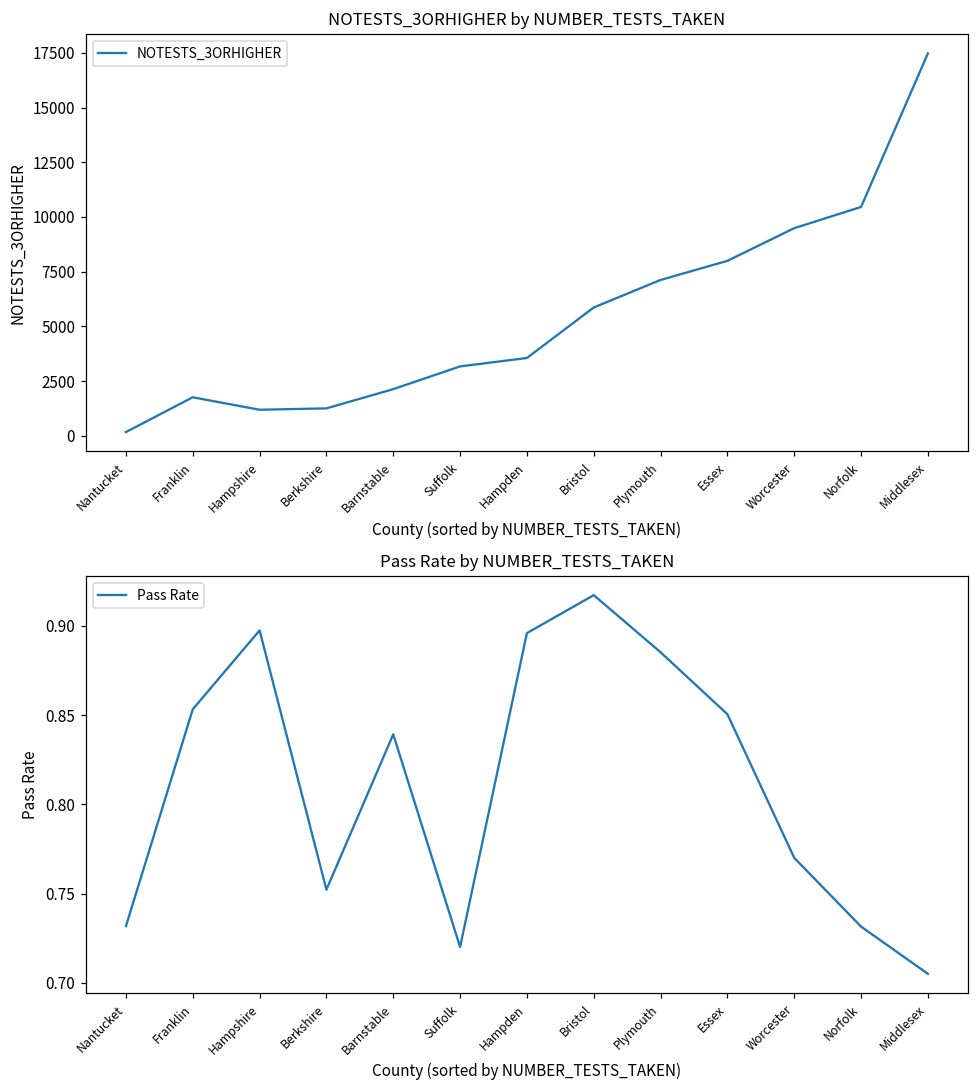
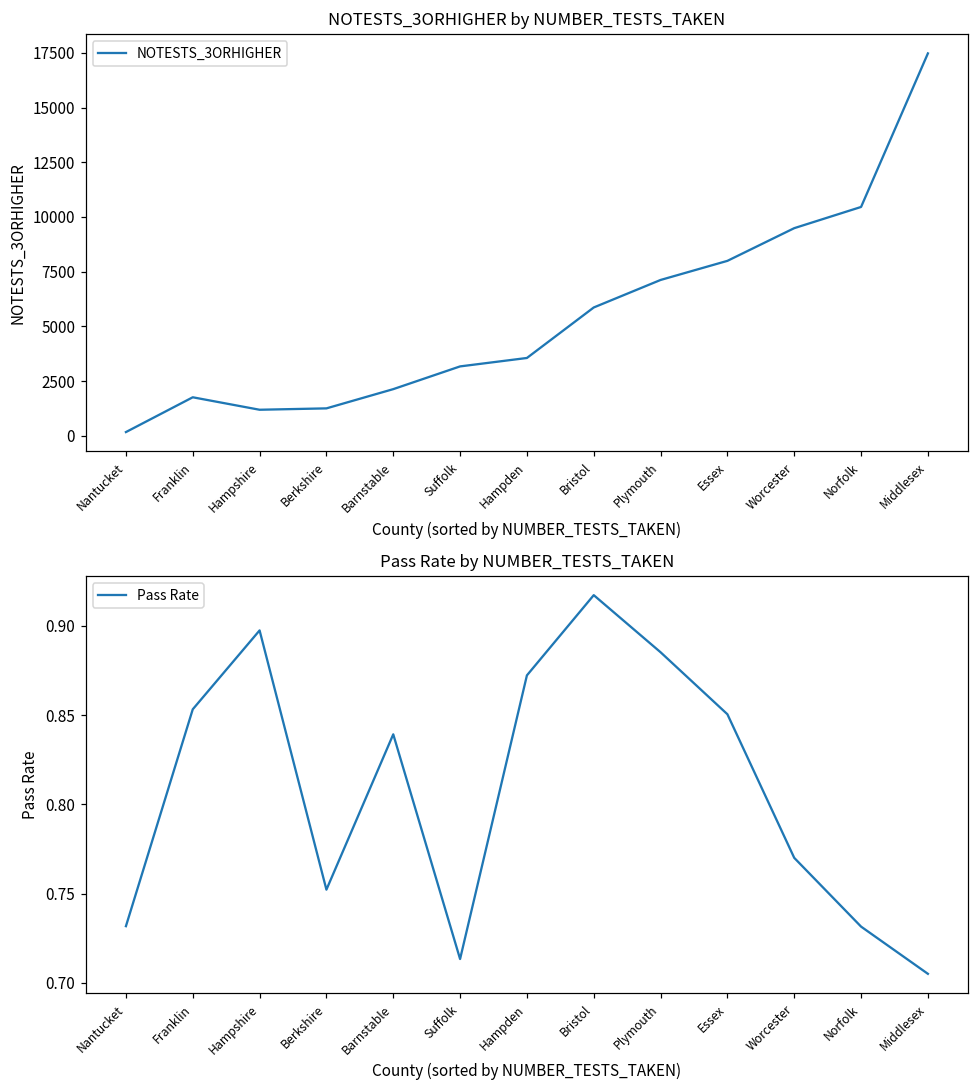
  {
    "NOTESTS_3ORHIGHER by NUMBER_TESTS_TAKEN": {
      "Nantucket": 200,
      "Franklin": 1800,
      "Hampshire": 1200,
      "Berkshire": 1300,
      "Barnstable": 2100,
      "Suffolk": 3200,
      "Hampden": 3600,
      "Bristol": 5900,
      "Plymouth": 7100,
      "Essex": 8000,
      "Worcester": 9500,
      "Norfolk": 10500,
      "Middlesex": 17500
    },
    "Pass Rate by NUMBER_TESTS_TAKEN": {
      "Nantucket": 0.732,
      "Franklin": 0.853,
      "Hampshire": 0.898,
      "Berkshire": 0.752,
      "Barnstable": 0.839,
-     "Suffolk": 0.720,
-     "Hampden": 0.896,
+     "Suffolk": 0.713,
+     "Hampden": 0.872,
      "Bristol": 0.917,
      "Plymouth": 0.885,
      "Essex": 0.851,
      "Worcester": 0.770,
      "Norfolk": 0.732,
      "Middlesex": 0.705
    }
  }
